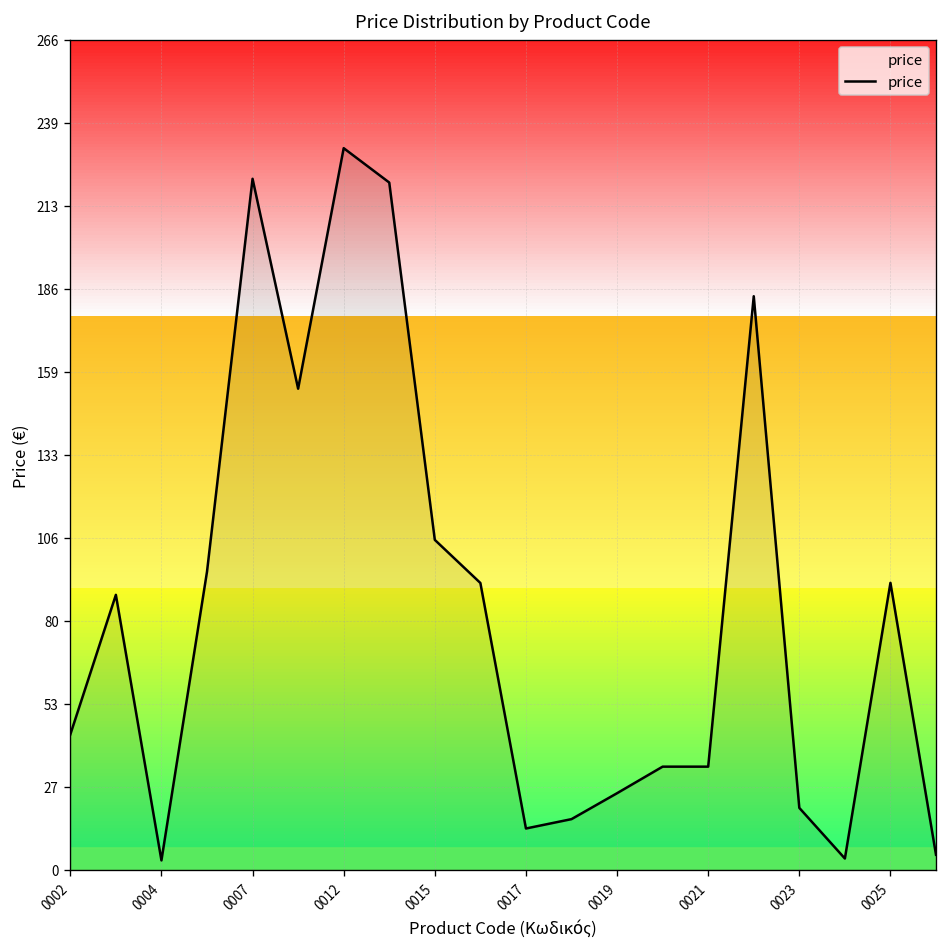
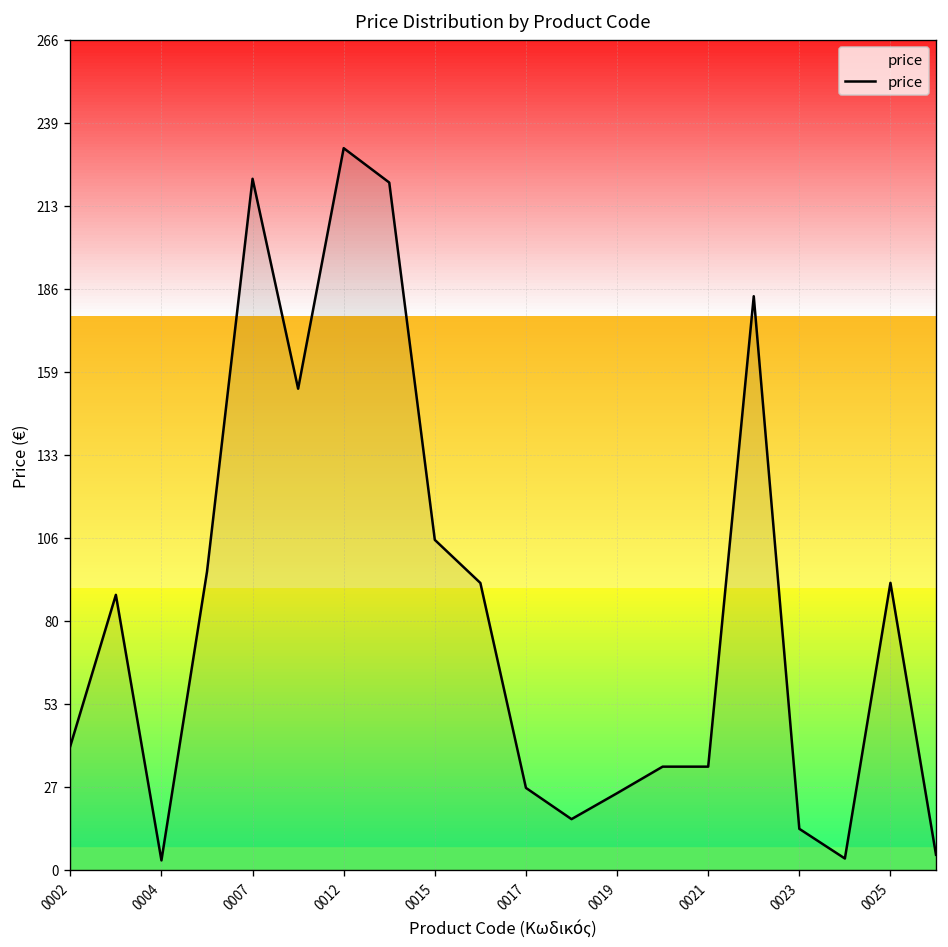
  {
-   "0002": 43,
+   "0002": 40,
    "0007": 221,
    "0012": 231,
    "0015": 106,
-   "0017": 13,
+   "0017": 26,
    "0019": 25,
    "0021": 33,
-   "0023": 20,
+   "0023": 13,
    "0025": 92
  }
